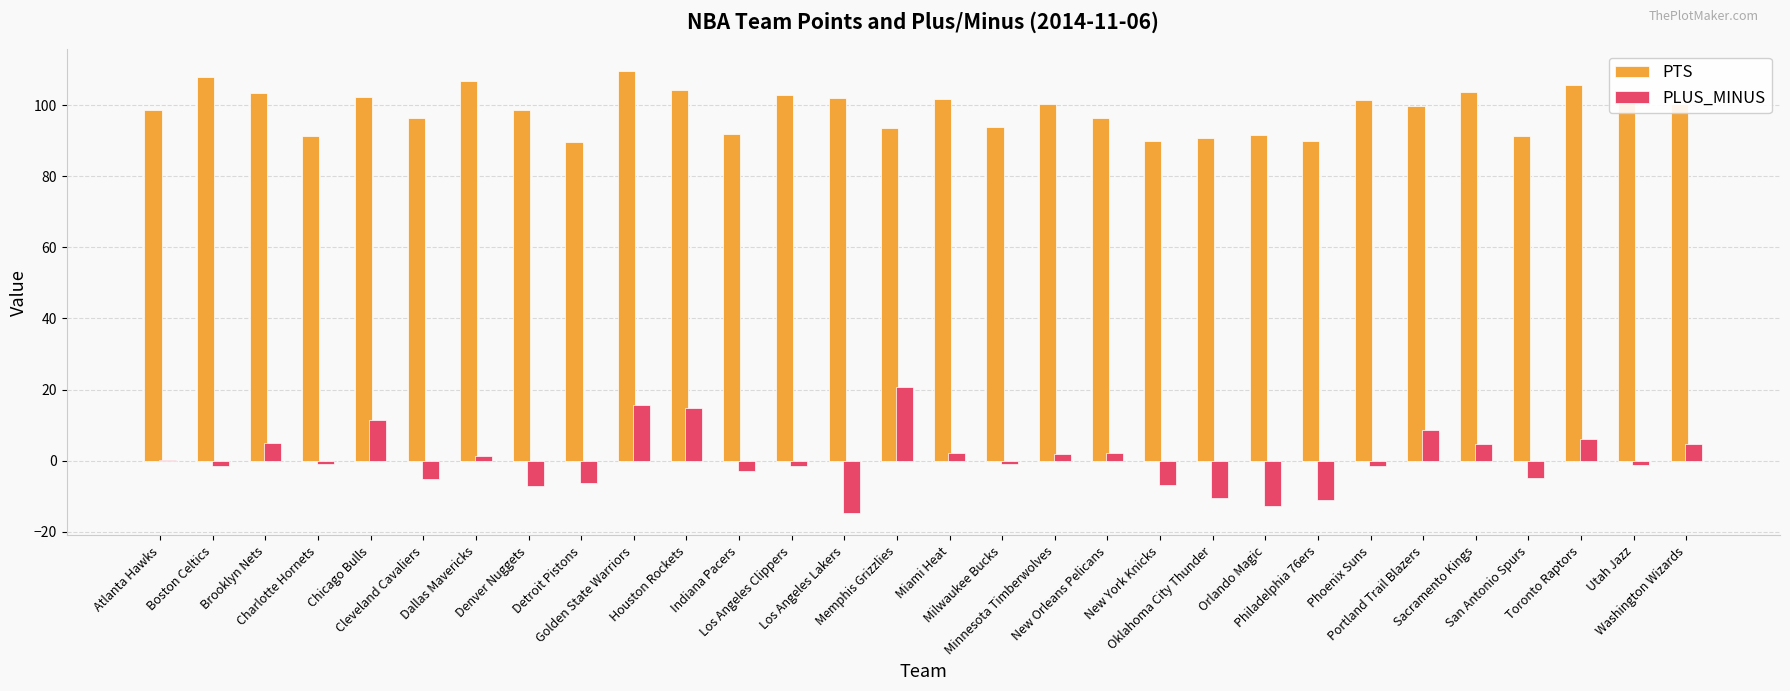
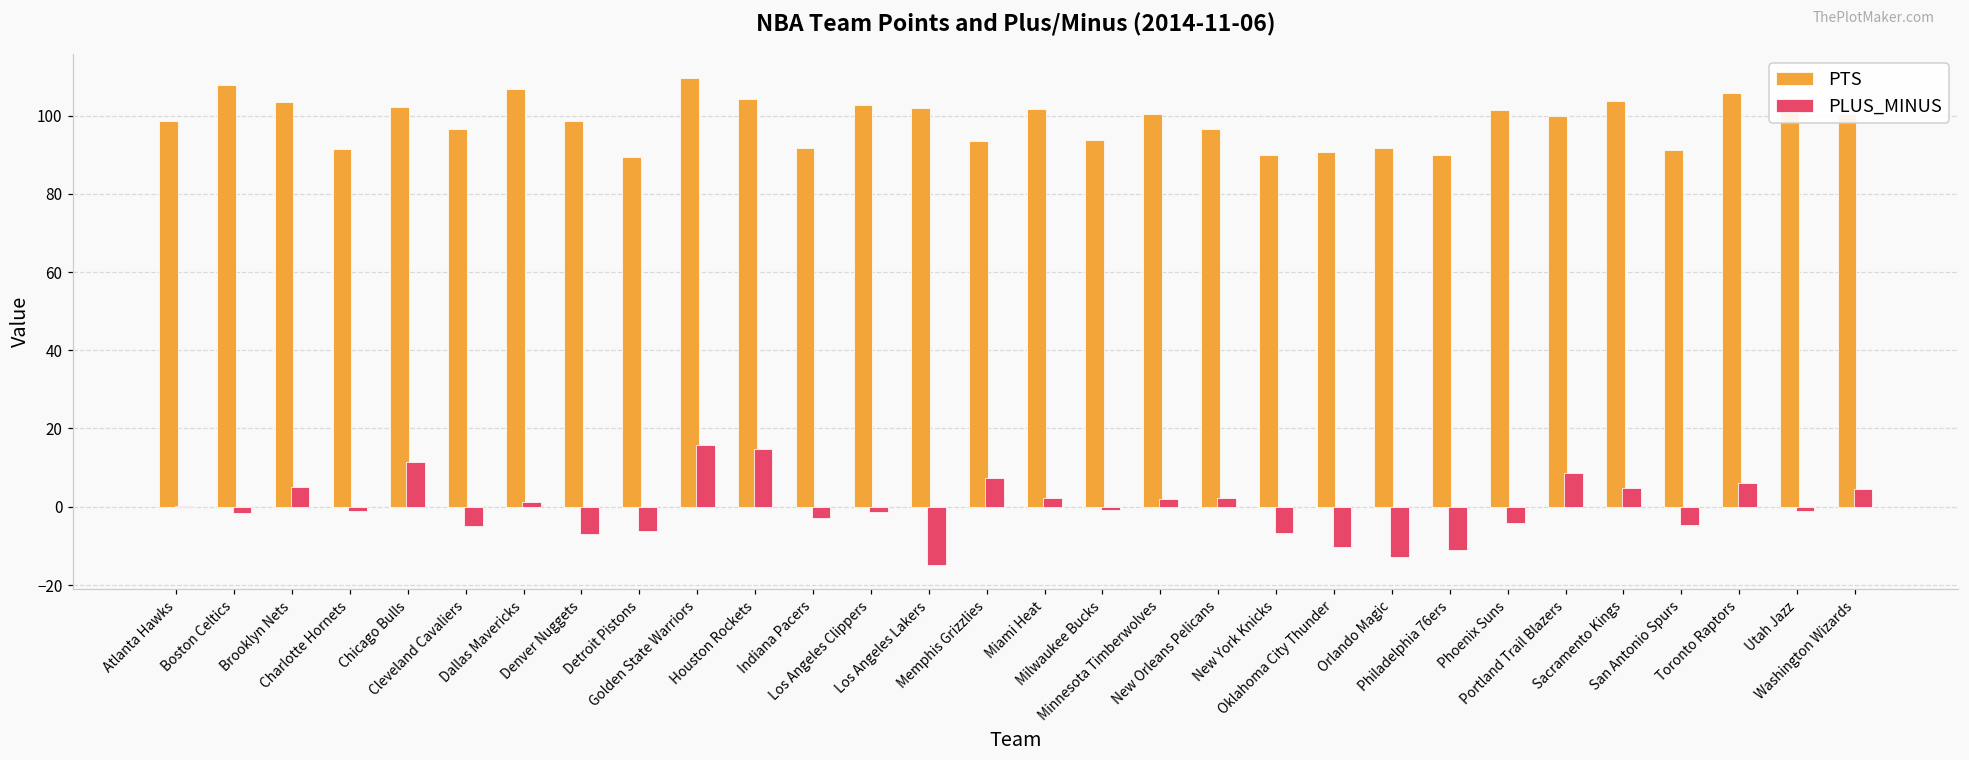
  {
    "PTS": {
      "Atlanta Hawks": 99,
      "Boston Celtics": 108,
      "Brooklyn Nets": 104,
      "Charlotte Hornets": 91,
      "Chicago Bulls": 102,
      "Cleveland Cavaliers": 97,
      "Dallas Mavericks": 107,
      "Denver Nuggets": 99,
      "Detroit Pistons": 90,
      "Golden State Warriors": 110,
      "Houston Rockets": 104,
      "Indiana Pacers": 92,
      "Los Angeles Clippers": 103,
      "Los Angeles Lakers": 102,
      "Memphis Grizzlies": 94,
      "Miami Heat": 102,
      "Milwaukee Bucks": 94,
      "Minnesota Timberwolves": 100,
      "New Orleans Pelicans": 97,
      "New York Knicks": 90,
      "Oklahoma City Thunder": 91,
      "Orlando Magic": 92,
      "Philadelphia 76ers": 90,
      "Phoenix Suns": 101,
      "Portland Trail Blazers": 100,
      "Sacramento Kings": 104,
      "San Antonio Spurs": 91,
      "Toronto Raptors": 106
    },
    "PLUS_MINUS": {
      "Boston Celtics": -2,
      "Brooklyn Nets": 5,
      "Charlotte Hornets": -1,
      "Chicago Bulls": 11,
      "Cleveland Cavaliers": -5,
      "Dallas Mavericks": 1,
      "Denver Nuggets": -7,
      "Detroit Pistons": -6,
      "Golden State Warriors": 16,
      "Houston Rockets": 15,
      "Indiana Pacers": -3,
      "Los Angeles Clippers": -1,
      "Los Angeles Lakers": -15,
-     "Memphis Grizzlies": 21,
+     "Memphis Grizzlies": 7,
      "Miami Heat": 2,
      "Milwaukee Bucks": -1,
      "Minnesota Timberwolves": 2,
      "New Orleans Pelicans": 2,
      "New York Knicks": -7,
      "Oklahoma City Thunder": -10,
      "Orlando Magic": -13,
      "Philadelphia 76ers": -11,
-     "Phoenix Suns": -1,
+     "Phoenix Suns": -4,
      "Portland Trail Blazers": 9,
      "Sacramento Kings": 5,
      "San Antonio Spurs": -5,
      "Toronto Raptors": 6,
      "Utah Jazz": -1,
      "Washington Wizards": 5
    }
  }
